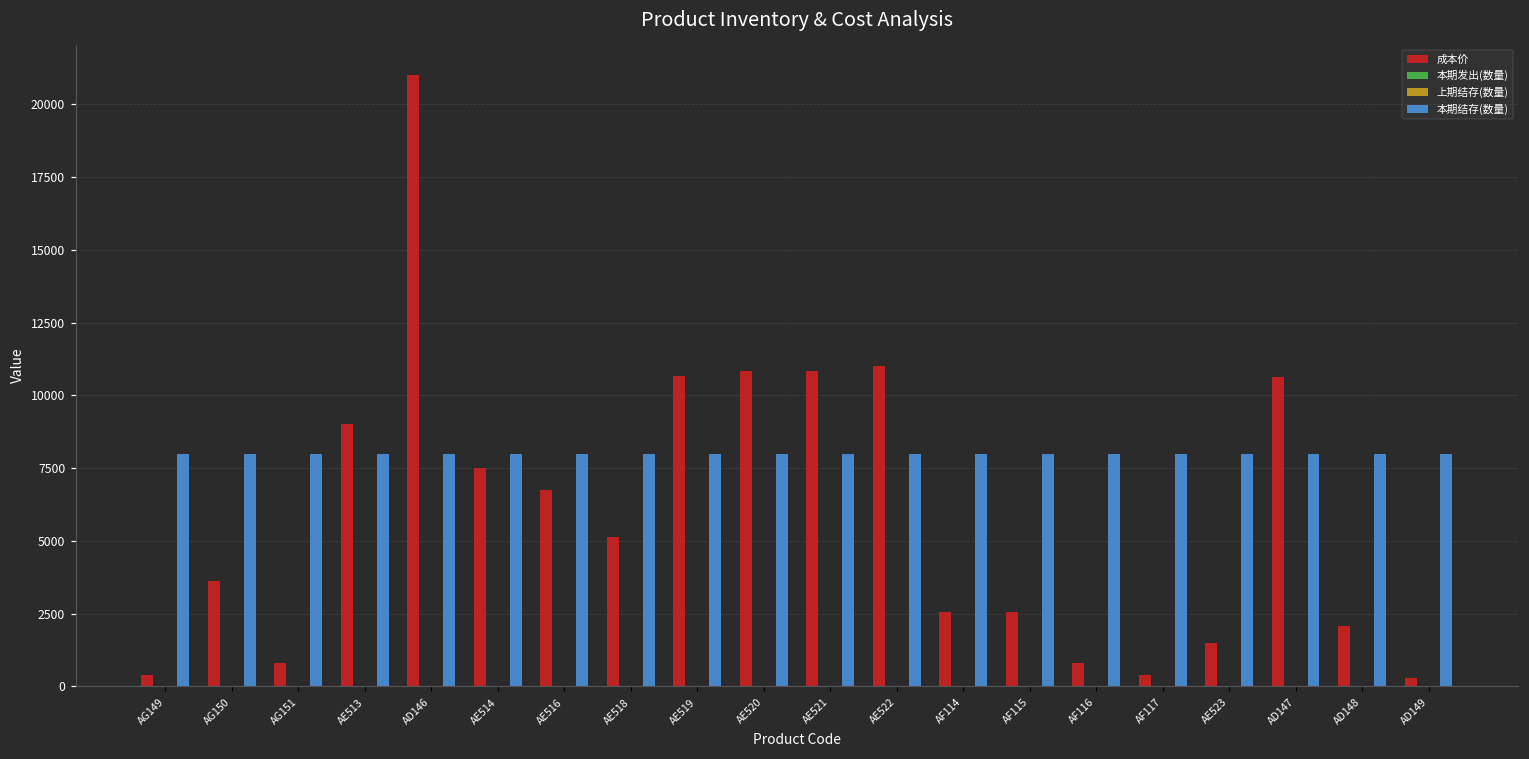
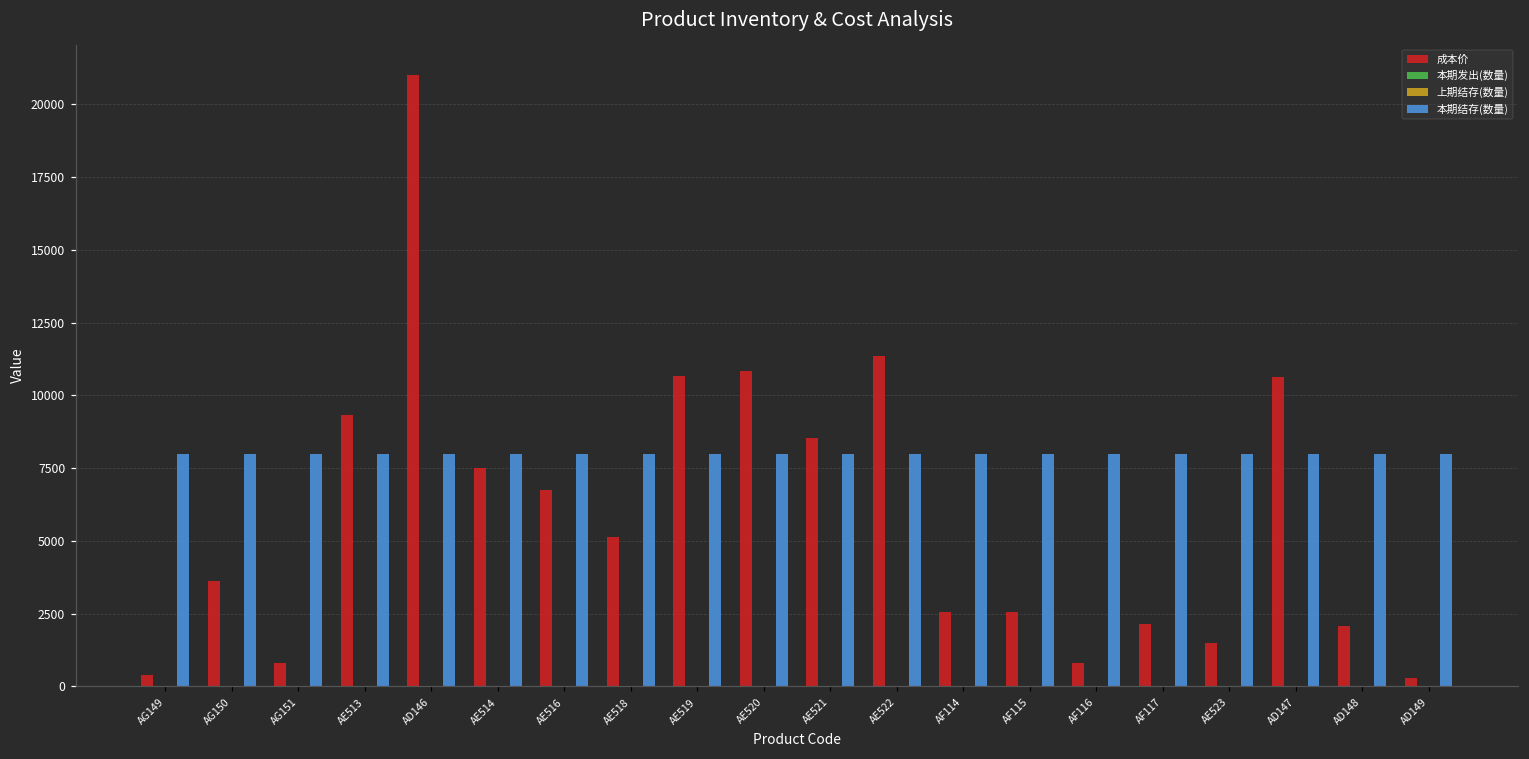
  {
    "成本价": {
      "AG149": 400,
      "AG150": 3600,
      "AG151": 800,
-     "AE513": 9000,
+     "AE513": 9300,
      "AD146": 21000,
      "AE514": 7500,
      "AE516": 6800,
      "AE518": 5100,
      "AE519": 10700,
      "AE520": 10900,
-     "AE521": 10900,
-     "AE522": 11000,
+     "AE521": 8500,
+     "AE522": 11300,
      "AF114": 2600,
      "AF115": 2600,
      "AF116": 800,
-     "AF117": 400,
+     "AF117": 2200,
      "AE523": 1500,
      "AD147": 10600,
      "AD148": 2100,
      "AD149": 300
    },
    "本期发出(数量)": {
      "AG149": 0,
      "AG150": 0,
      "AG151": 0,
      "AE513": 0,
      "AD146": 0,
      "AE514": 0,
      "AE516": 0,
      "AE518": 0,
      "AE519": 0,
      "AE520": 0,
      "AE521": 0,
      "AE522": 0,
      "AF114": 0,
      "AF115": 0,
      "AF116": 0,
      "AF117": 0,
      "AE523": 0,
      "AD147": 0,
      "AD148": 0,
      "AD149": 0
    },
    "上期结存(数量)": {
      "AG149": 0,
      "AG150": 0,
      "AG151": 0,
      "AE513": 0,
      "AD146": 0,
      "AE514": 0,
      "AE516": 0,
      "AE518": 0,
      "AE519": 0,
      "AE520": 0,
      "AE521": 0,
      "AE522": 0,
      "AF114": 0,
      "AF115": 0,
      "AF116": 0,
      "AF117": 0,
      "AE523": 0,
      "AD147": 0,
      "AD148": 0,
      "AD149": 0
    },
    "本期结存(数量)": {
      "AG149": 8000,
      "AG150": 8000,
      "AG151": 8000,
      "AE513": 8000,
      "AD146": 8000,
      "AE514": 8000,
      "AE516": 8000,
      "AE518": 8000,
      "AE519": 8000,
      "AE520": 8000,
      "AE521": 8000,
      "AE522": 8000,
      "AF114": 8000,
      "AF115": 8000,
      "AF116": 8000,
      "AF117": 8000,
      "AE523": 8000,
      "AD147": 8000,
      "AD148": 8000,
      "AD149": 8000
    }
  }
